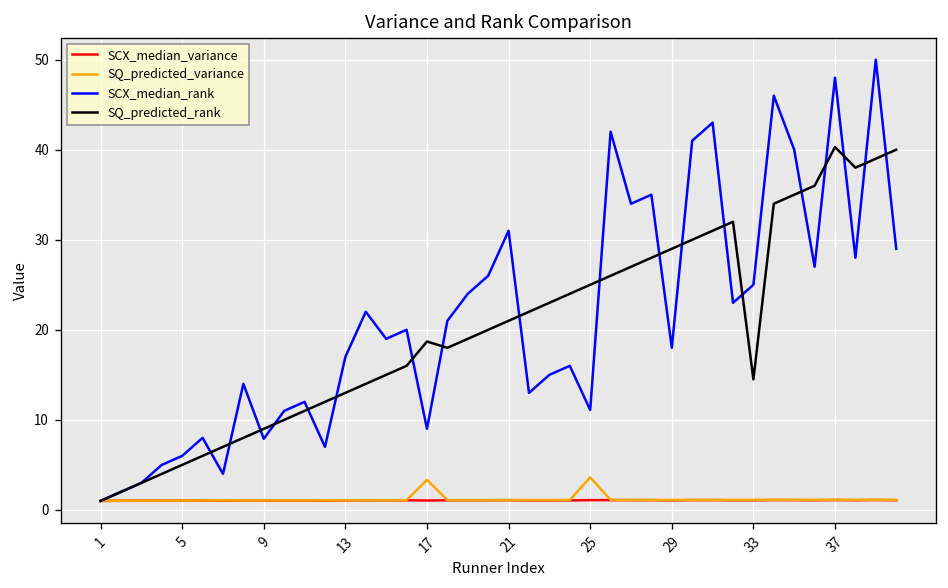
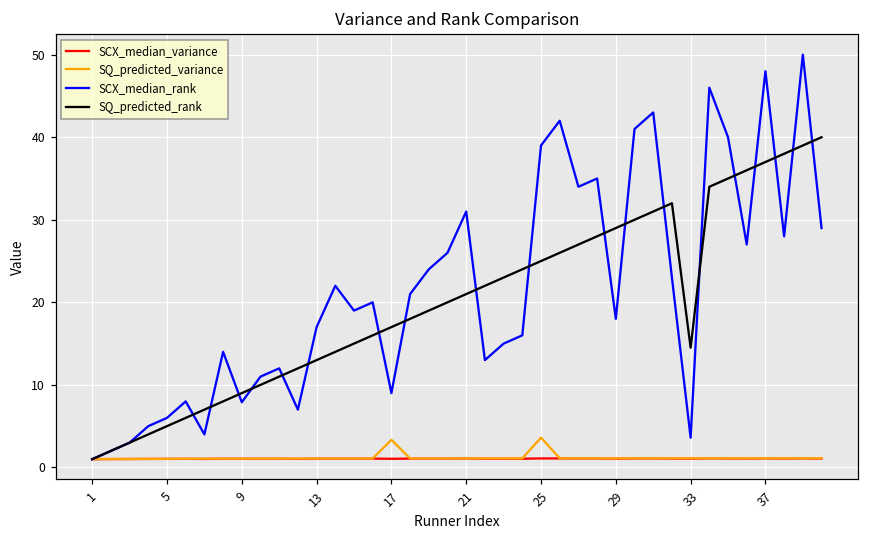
  {
    "SCX_median_variance": {
      "17": 1,
      "25": 1
    },
    "SQ_predicted_variance": {
      "17": 3,
      "25": 4
    },
    "SCX_median_rank": {
      "5": 6,
      "9": 8,
      "13": 17,
      "17": 9,
      "21": 31,
-     "25": 11,
+     "25": 39,
      "29": 18,
-     "33": 25,
+     "33": 4,
      "37": 48
    },
    "SQ_predicted_rank": {
      "5": 5,
      "9": 9,
      "13": 13,
-     "17": 19,
+     "17": 17,
      "21": 21,
      "25": 25,
      "29": 29,
      "33": 15,
-     "37": 40
+     "37": 37
    }
  }
